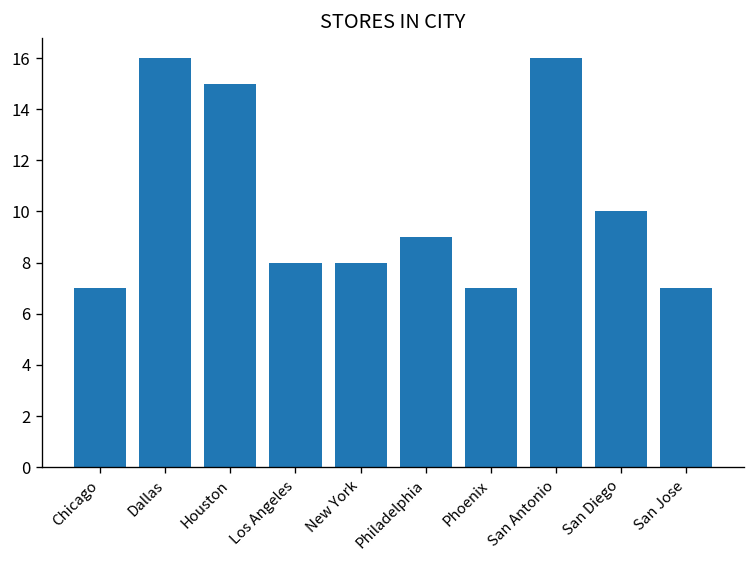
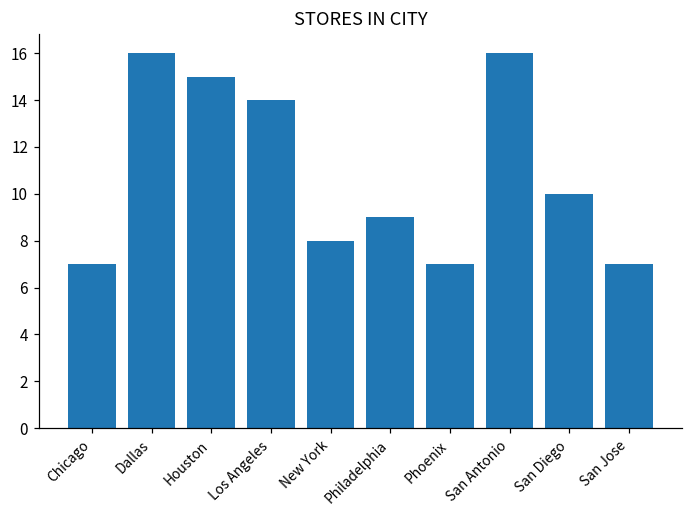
  {
    "Chicago": 7,
    "Dallas": 16,
    "Houston": 15,
-   "Los Angeles": 8,
+   "Los Angeles": 14,
    "New York": 8,
    "Philadelphia": 9,
    "Phoenix": 7,
    "San Antonio": 16,
    "San Diego": 10,
    "San Jose": 7
  }
